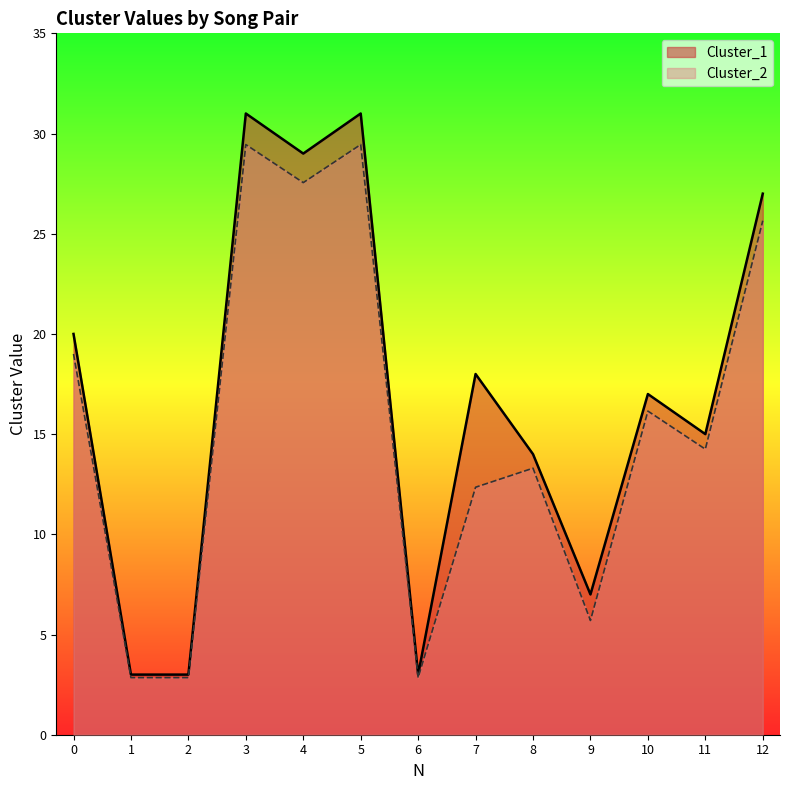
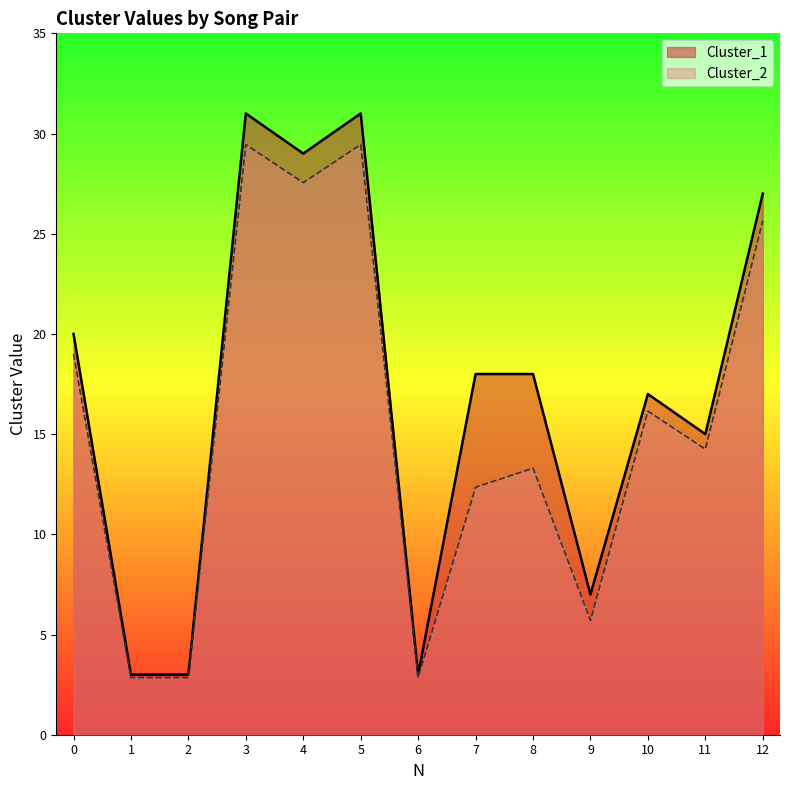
  {
    "Cluster_1": {
      "0": 20,
      "1": 3,
      "2": 3,
      "3": 31,
      "4": 29,
      "5": 31,
      "6": 3,
      "7": 18,
-     "8": 14,
+     "8": 18,
      "9": 7,
      "10": 17,
      "11": 15,
      "12": 27
    },
    "Cluster_2": {
      "0": 19,
      "1": 2.8,
      "2": 2.8,
      "3": 29.5,
      "4": 27.5,
      "5": 29.5,
      "6": 2.8,
      "7": 12.4,
      "8": 13.3,
      "9": 5.7,
      "10": 16.2,
      "11": 14.3,
      "12": 25.7
    }
  }
